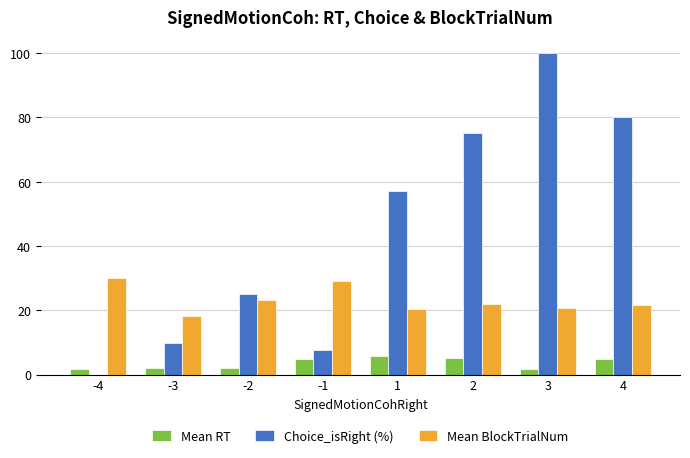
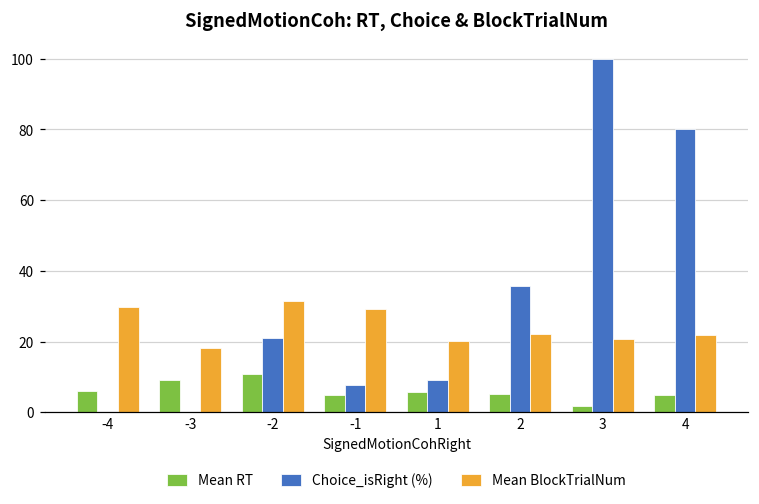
  {
    "Mean RT": {
-     "-4": 2,
-     "-3": 2,
-     "-2": 2,
+     "-4": 6,
+     "-3": 9,
+     "-2": 11,
      "-1": 5,
      "1": 6,
      "2": 5,
      "3": 2,
      "4": 5
    },
    "Choice_isRight (%)": {
      "-4": 0,
-     "-3": 10,
-     "-2": 25,
+     "-3": 0,
+     "-2": 21,
      "-1": 8,
-     "1": 57,
-     "2": 75,
+     "1": 9,
+     "2": 36,
      "3": 100,
      "4": 80
    },
    "Mean BlockTrialNum": {
      "-4": 30,
      "-3": 18,
-     "-2": 23,
+     "-2": 32,
      "-1": 29,
      "1": 20,
      "2": 22,
      "3": 21,
      "4": 22
    }
  }
